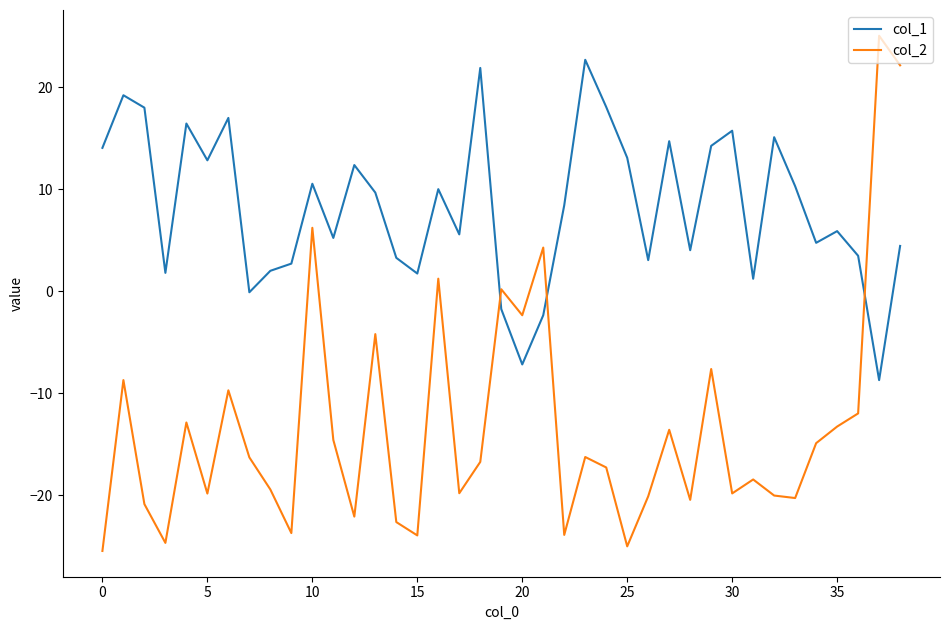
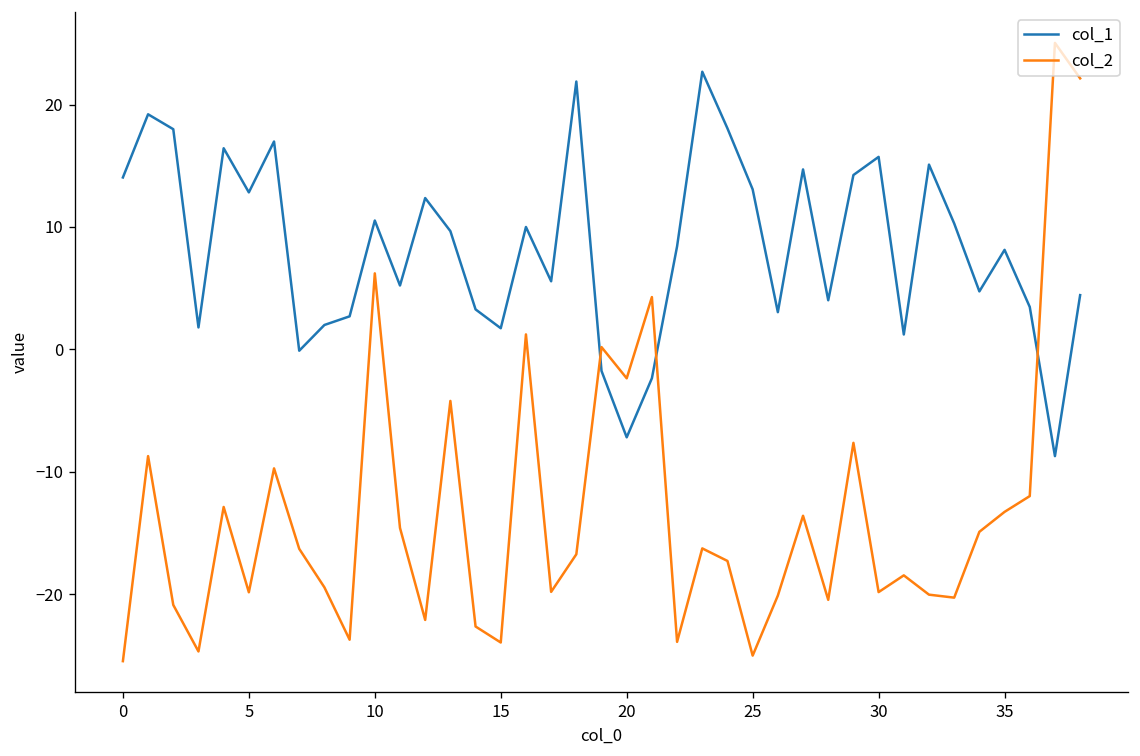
  {
    "col_1": {
      "0": 14.0,
      "5": 12.8,
      "10": 10.5,
      "15": 1.7,
      "20": -7.2,
      "25": 13.1,
      "30": 15.7,
-     "35": 5.9
+     "35": 8.1
    },
    "col_2": {
      "0": -25.5,
      "5": -19.9,
      "10": 6.2,
      "15": -24.0,
      "20": -2.4,
      "25": -25.0,
      "30": -19.8,
      "35": -13.3
    }
  }
